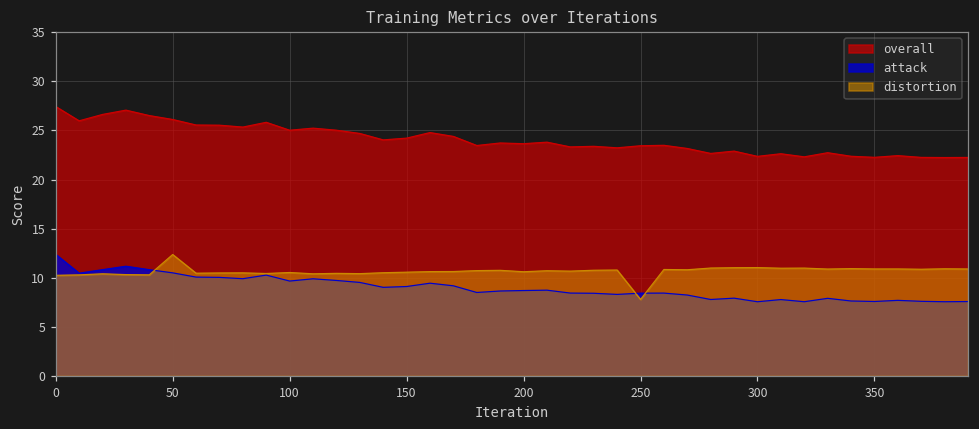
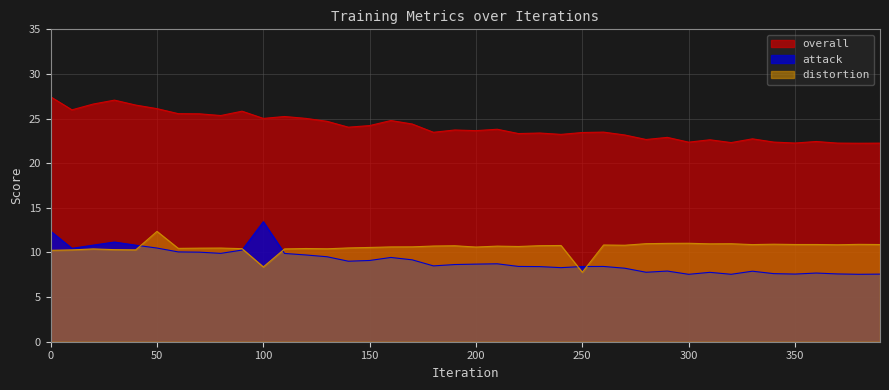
  {
    "overall": {
      "0": 27,
      "50": 26,
      "100": 25,
      "150": 24,
      "200": 24,
      "250": 23,
      "300": 22,
      "350": 22
    },
    "attack": {
      "0": 12,
      "50": 10,
-     "100": 10,
+     "100": 13,
      "150": 9,
      "200": 9,
      "250": 8,
      "300": 8,
      "350": 8
    },
    "distortion": {
      "0": 10,
      "50": 12,
-     "100": 11,
+     "100": 8,
      "150": 11,
      "200": 11,
      "250": 8,
      "300": 11,
      "350": 11
    }
  }
